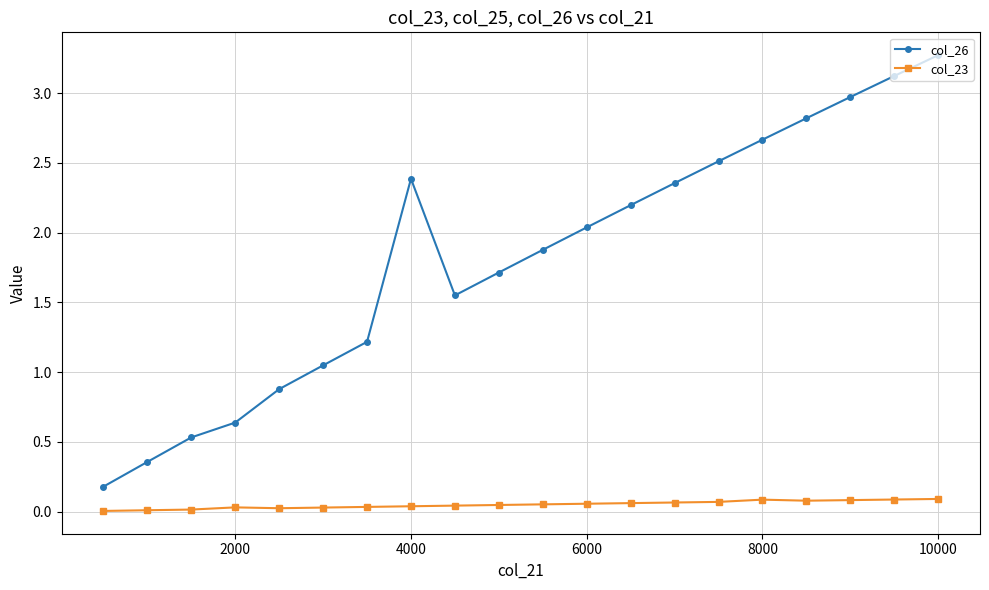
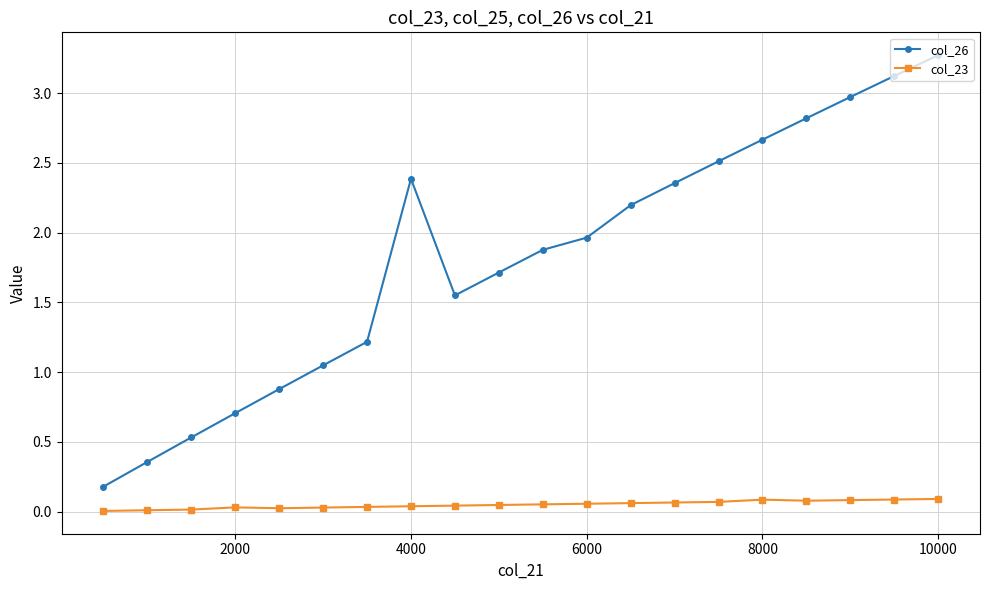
  {
    "col_26": {
-     "2000": 0.64,
+     "2000": 0.71,
      "4000": 2.39,
-     "6000": 2.04,
+     "6000": 1.96,
      "8000": 2.67
    },
    "col_23": {
      "2000": 0.03,
      "4000": 0.04,
      "6000": 0.06,
      "8000": 0.09,
      "10000": 0.09
    }
  }
